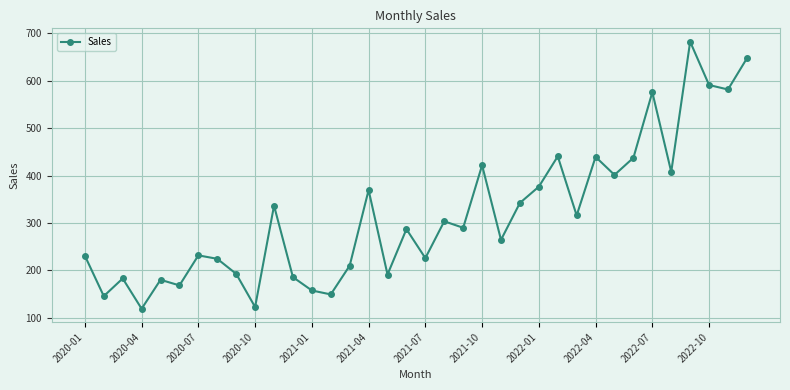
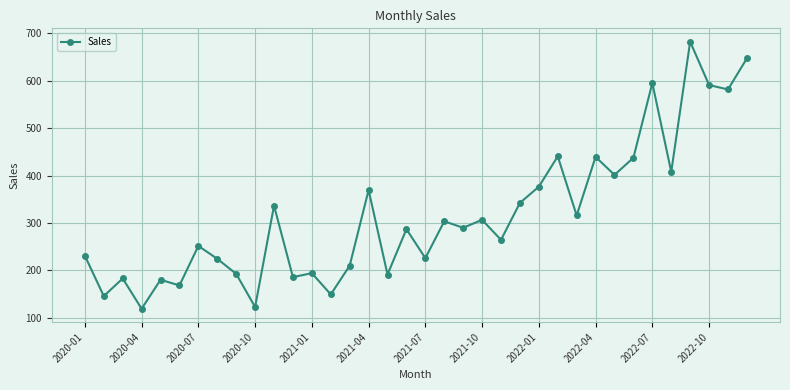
  {
    "2020-01": 230,
    "2020-04": 120,
-   "2020-07": 230,
+   "2020-07": 250,
    "2020-10": 120,
-   "2021-01": 160,
+   "2021-01": 190,
    "2021-04": 370,
    "2021-07": 230,
-   "2021-10": 420,
+   "2021-10": 310,
    "2022-01": 380,
    "2022-04": 440,
-   "2022-07": 580,
+   "2022-07": 590,
    "2022-10": 590
  }
